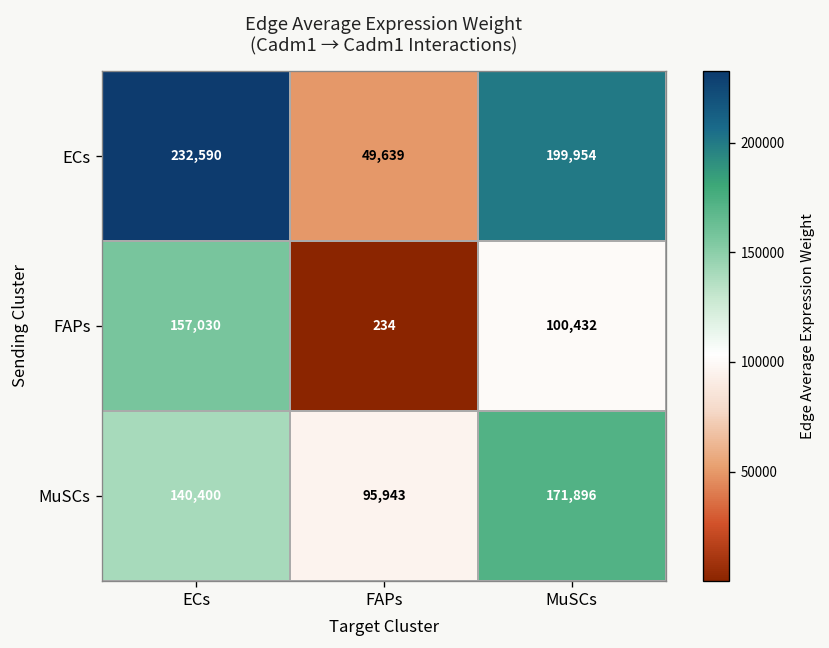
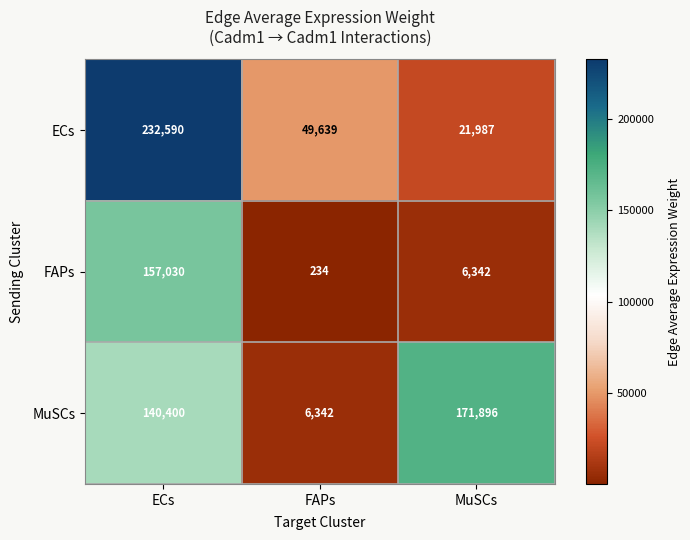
  {
    "ECs": {
      "ECs": "232,590",
      "FAPs": "49,639",
-     "MuSCs": "199,954"
+     "MuSCs": "21,987"
    },
    "FAPs": {
      "ECs": "157,030",
      "FAPs": "234",
-     "MuSCs": "100,432"
+     "MuSCs": "6,342"
    },
    "MuSCs": {
      "ECs": "140,400",
-     "FAPs": "95,943",
+     "FAPs": "6,342",
      "MuSCs": "171,896"
    }
  }
